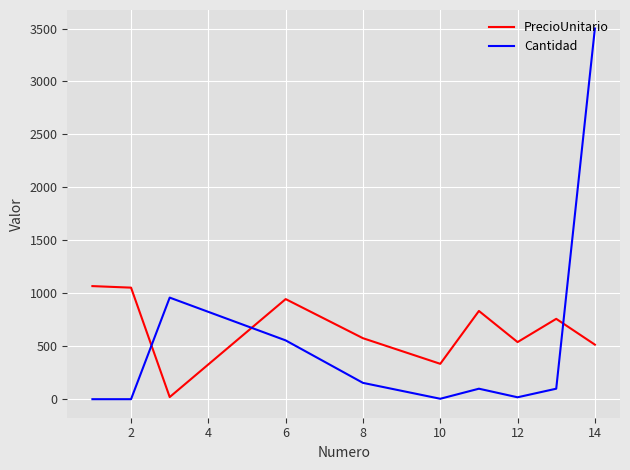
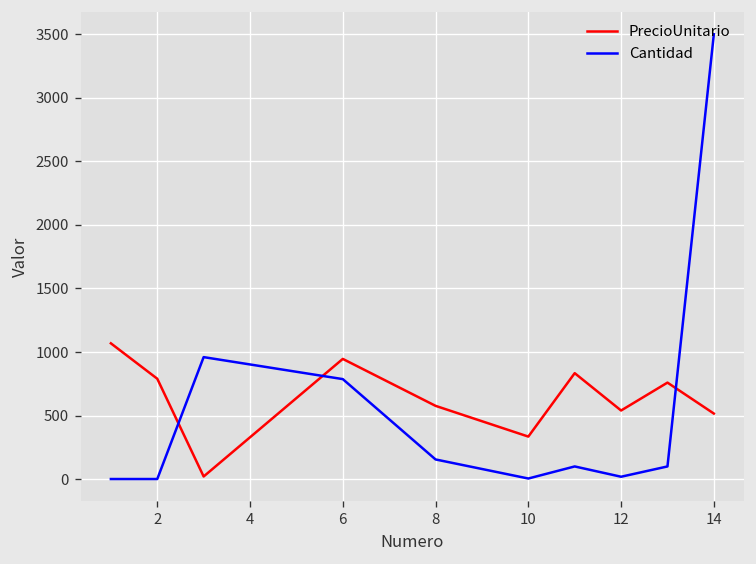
  {
    "PrecioUnitario": {
-     "2": 1050,
+     "2": 790,
      "6": 950,
      "8": 580,
      "10": 330,
      "12": 540,
      "14": 520
    },
    "Cantidad": {
      "2": 0,
-     "6": 560,
+     "6": 790,
      "8": 160,
      "10": 10,
      "12": 20,
      "14": 3500
    }
  }
